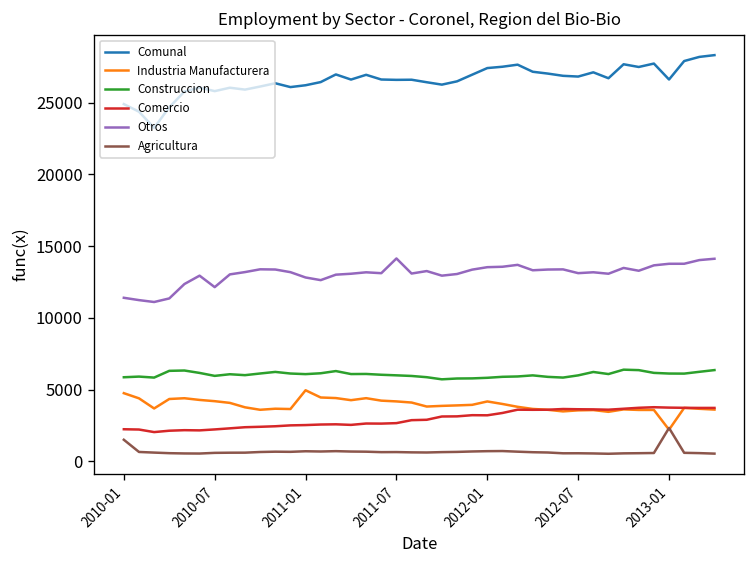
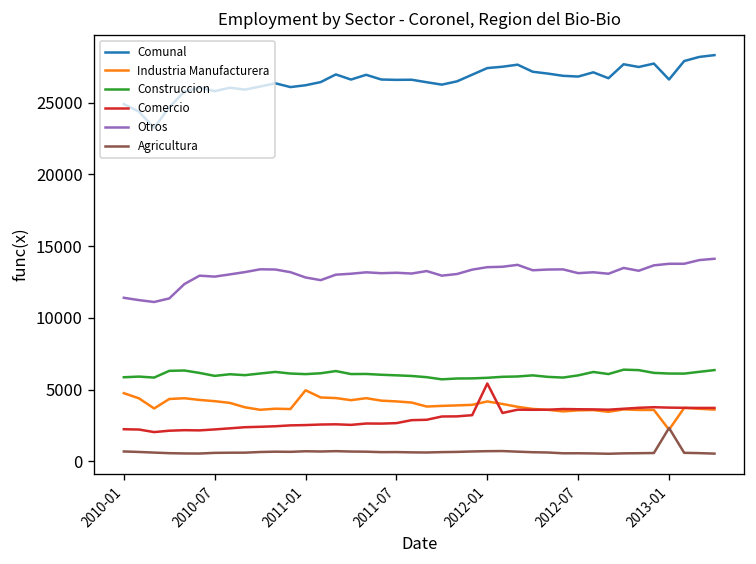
  {
    "Comunal": {
      "2011-01": 26200,
      "2011-07": 26600,
      "2012-01": 27400,
      "2012-07": 26800,
      "2013-01": 26600
    },
    "Industria Manufacturera": {
      "2010-01": 4700,
      "2010-07": 4200,
      "2011-01": 4900,
      "2011-07": 4200,
      "2012-01": 4200
    },
    "Construccion": {
      "2010-01": 5900,
      "2010-07": 6000,
      "2011-01": 6100,
      "2011-07": 6000,
      "2012-01": 5800,
      "2012-07": 6000,
      "2013-01": 6100
    },
    "Comercio": {
      "2010-01": 2200,
      "2010-07": 2200,
      "2011-01": 2500,
      "2011-07": 2700,
-     "2012-01": 3200,
+     "2012-01": 5400,
      "2013-01": 3700
    },
    "Otros": {
      "2010-01": 11400,
-     "2010-07": 12100,
+     "2010-07": 12900,
      "2011-01": 12800,
-     "2011-07": 14100,
+     "2011-07": 13100,
      "2012-01": 13500,
      "2012-07": 13100,
      "2013-01": 13800
    },
    "Agricultura": {
-     "2010-01": 1500,
+     "2010-01": 700,
      "2010-07": 600,
      "2011-01": 700,
      "2011-07": 600,
      "2012-01": 700,
      "2012-07": 600
    }
  }
